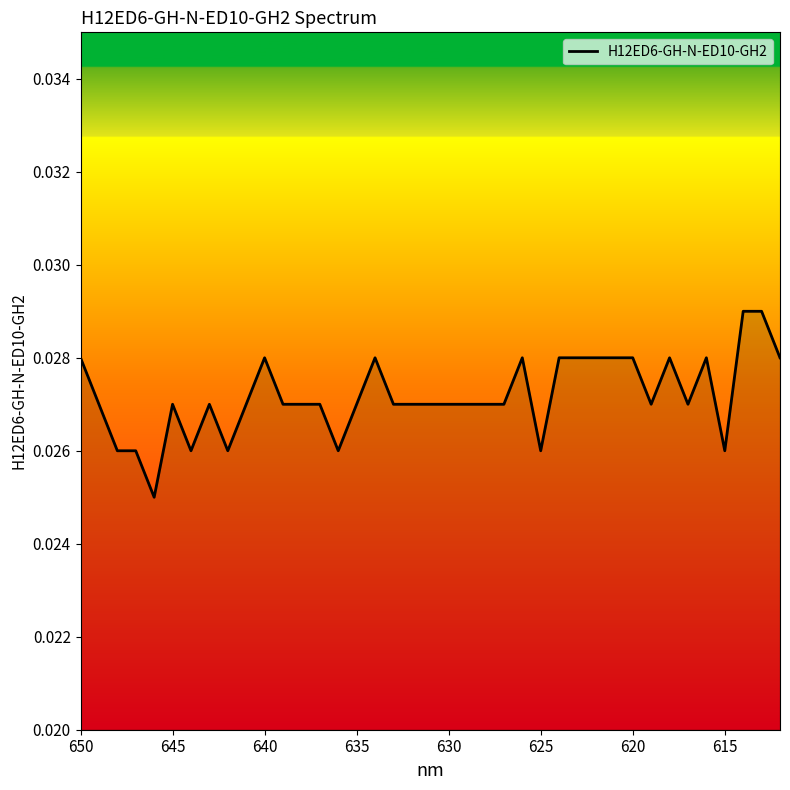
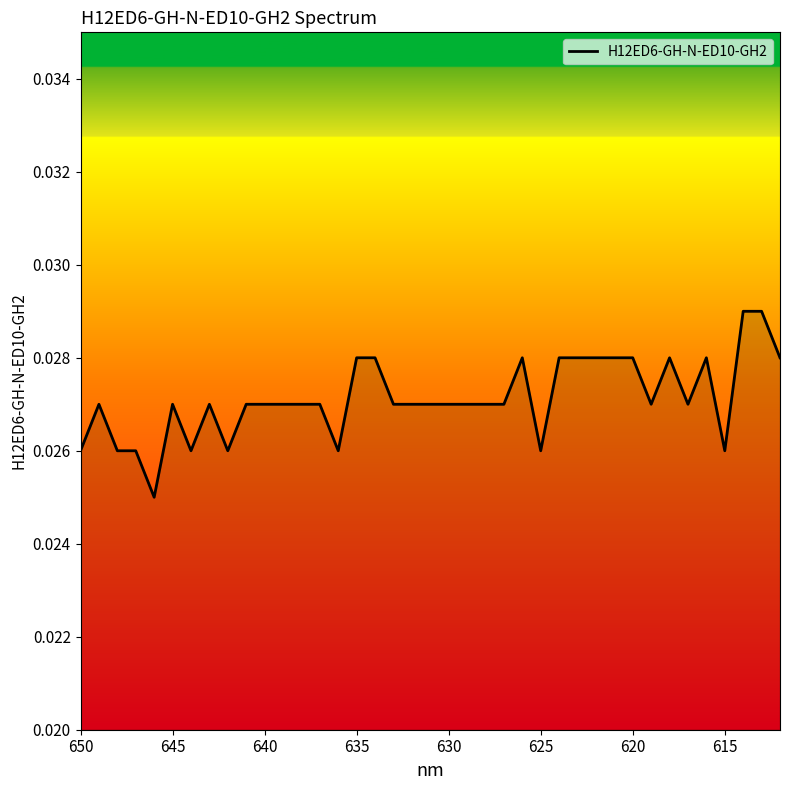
  {
-   "650": 0.028,
+   "650": 0.026,
    "645": 0.027,
-   "640": 0.028,
-   "635": 0.027,
+   "640": 0.027,
+   "635": 0.028,
    "630": 0.027,
    "625": 0.026,
    "620": 0.028,
    "615": 0.026
  }
